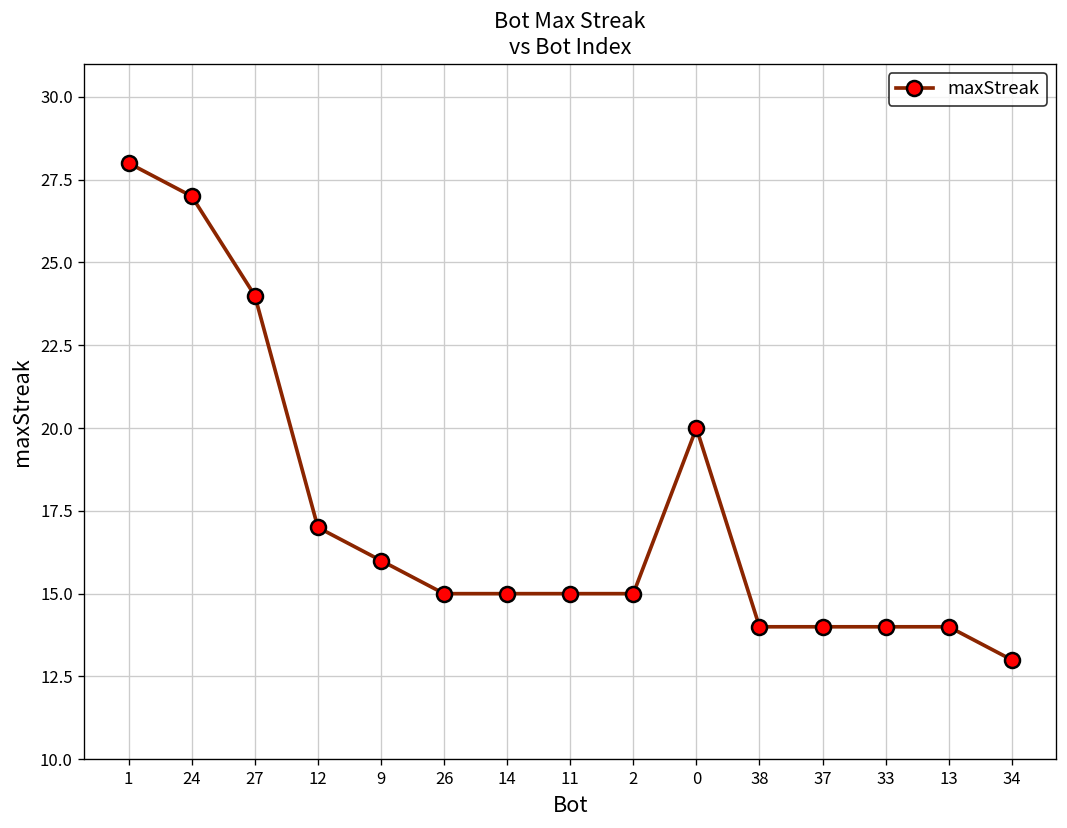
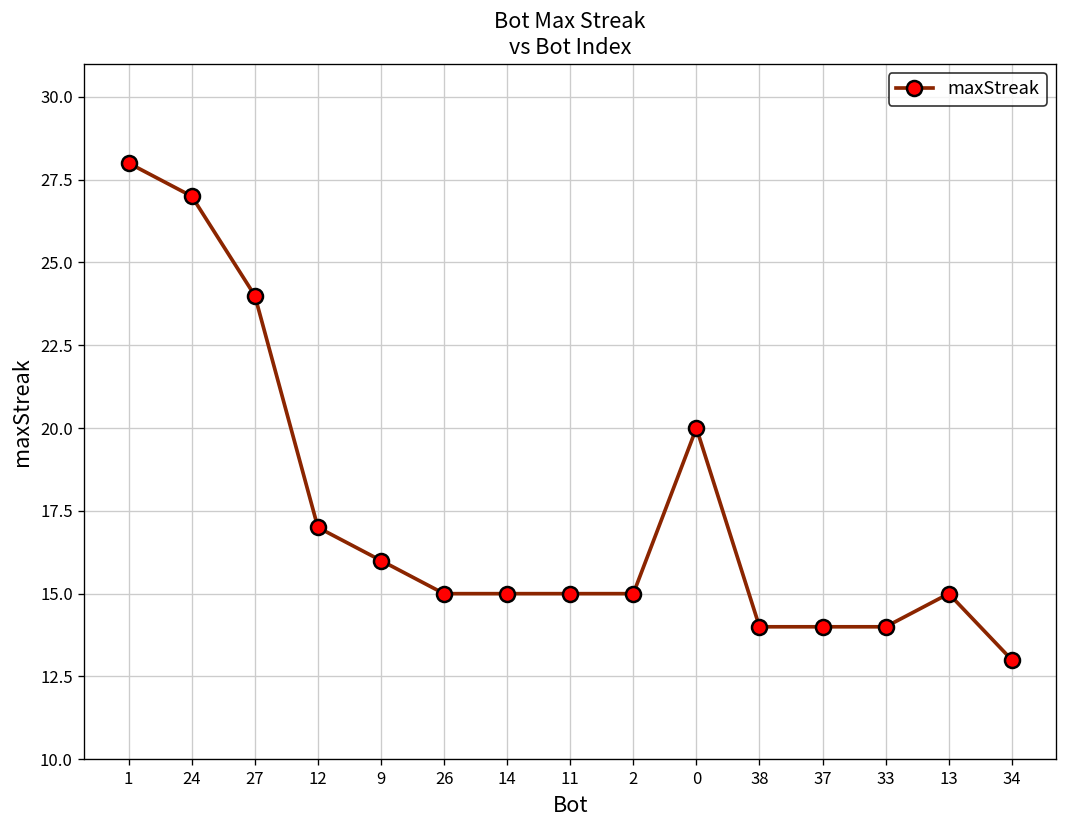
  {
    "1": 28,
    "24": 27,
    "27": 24,
    "12": 17,
    "9": 16,
    "26": 15,
    "14": 15,
    "11": 15,
    "2": 15,
    "0": 20,
    "38": 14,
    "37": 14,
    "33": 14,
-   "13": 14,
+   "13": 15,
    "34": 13
  }
